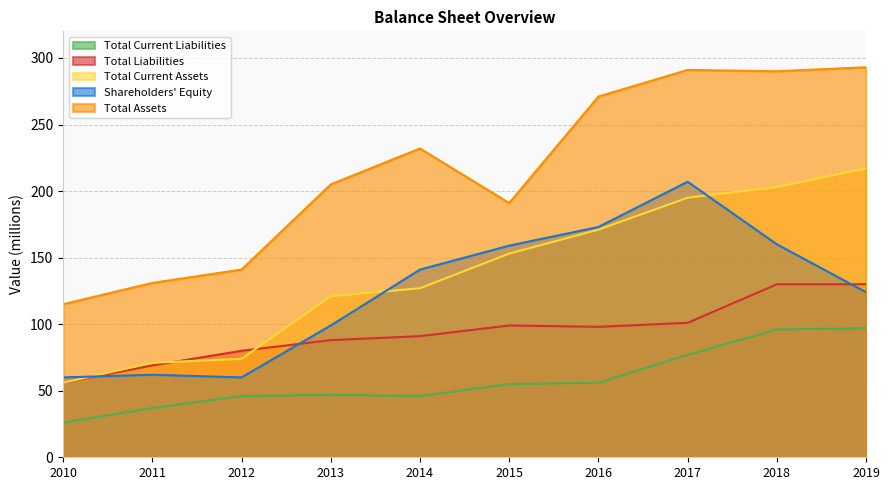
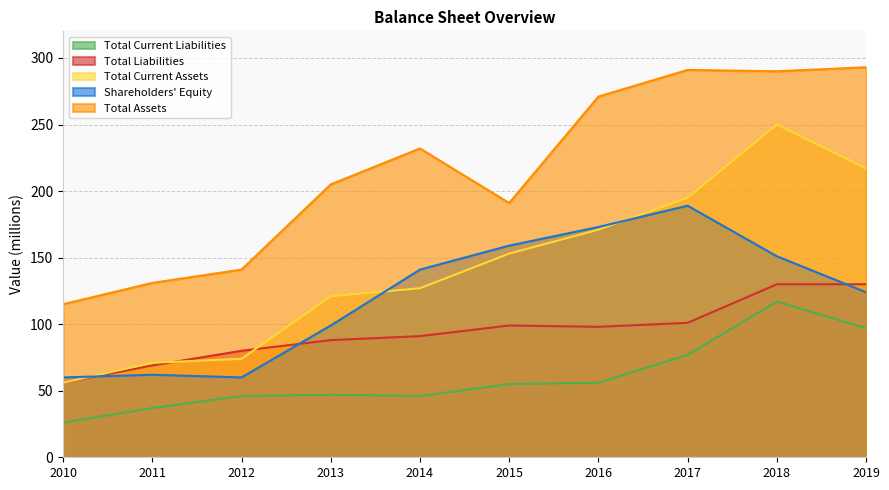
  {
    "Total Current Liabilities": {
      "2010": 26,
      "2011": 37,
      "2012": 46,
      "2013": 47,
      "2014": 46,
      "2015": 55,
      "2016": 56,
      "2017": 77,
-     "2018": 96,
+     "2018": 117,
      "2019": 97
    },
    "Total Liabilities": {
      "2011": 69,
      "2012": 80,
      "2013": 88,
      "2014": 91,
      "2015": 99,
      "2016": 98,
      "2017": 101,
      "2018": 130,
      "2019": 130
    },
    "Total Current Assets": {
      "2011": 71,
      "2012": 74,
      "2013": 121,
      "2014": 127,
      "2015": 153,
      "2016": 171,
      "2017": 195,
-     "2018": 203,
+     "2018": 250,
      "2019": 217
    },
    "Shareholders' Equity": {
      "2010": 60,
      "2011": 62,
      "2012": 60,
      "2013": 99,
      "2014": 141,
      "2015": 159,
      "2016": 173,
-     "2017": 207,
-     "2018": 160,
+     "2017": 189,
+     "2018": 151,
      "2019": 124
    },
    "Total Assets": {
      "2010": 115,
      "2011": 131,
      "2012": 141,
      "2013": 205,
      "2014": 232,
      "2015": 191,
      "2016": 271,
      "2017": 291,
      "2018": 290,
      "2019": 293
    }
  }
